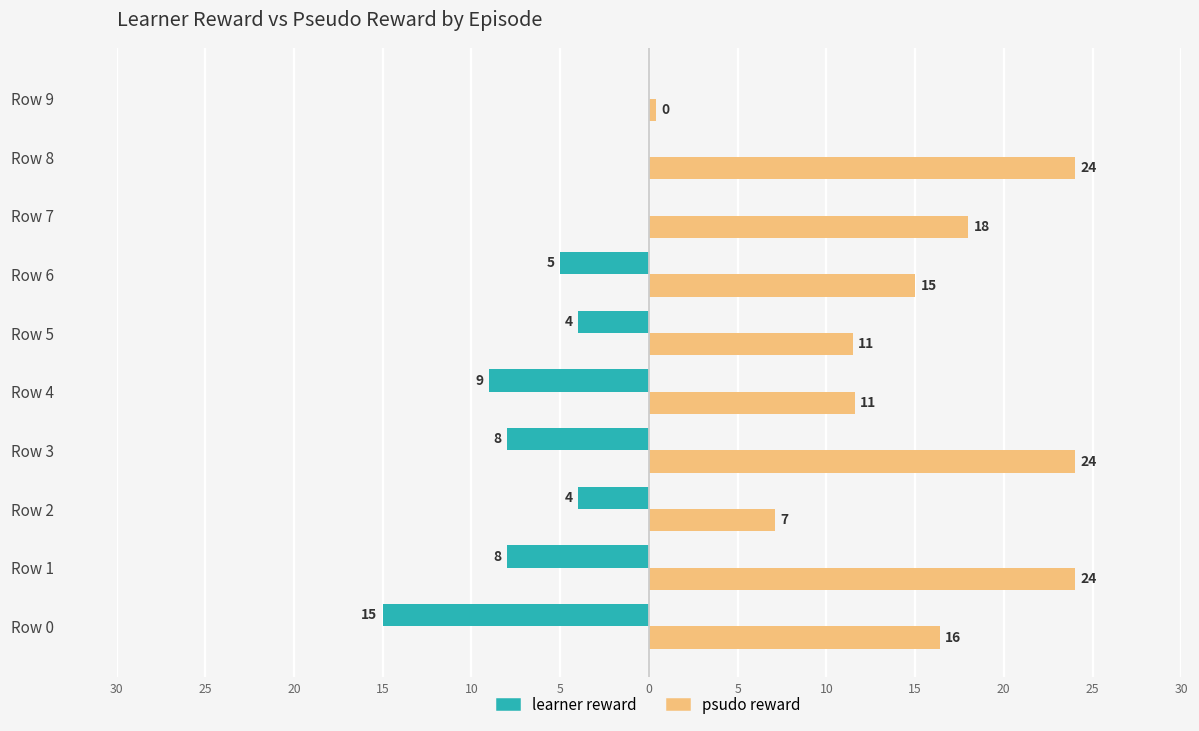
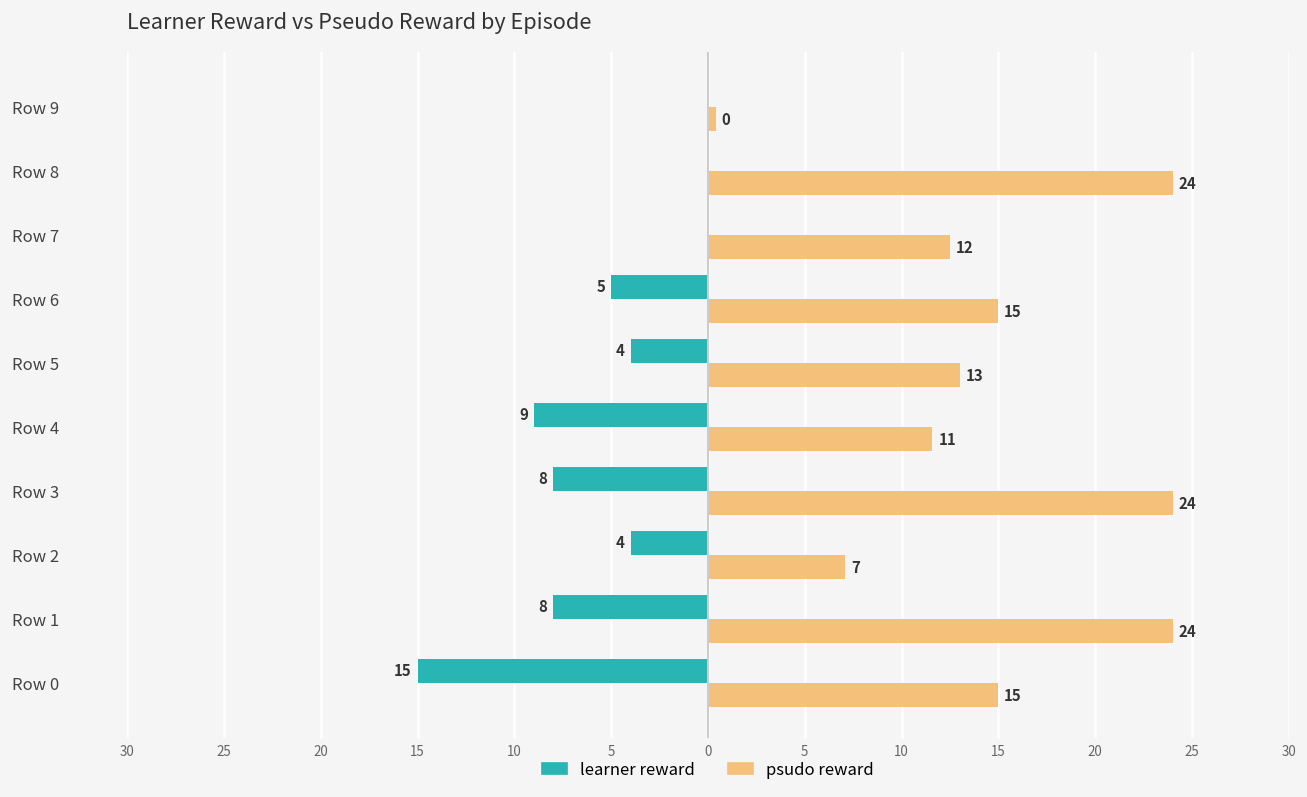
  {
    "psudo reward": {
      "Row 9": 0,
      "Row 8": 24,
-     "Row 7": 18,
+     "Row 7": 12,
      "Row 6": 15,
-     "Row 5": 11,
+     "Row 5": 13,
      "Row 3": 24,
      "Row 2": 7,
      "Row 1": 24,
-     "Row 0": 16
+     "Row 0": 15
    }
  }
